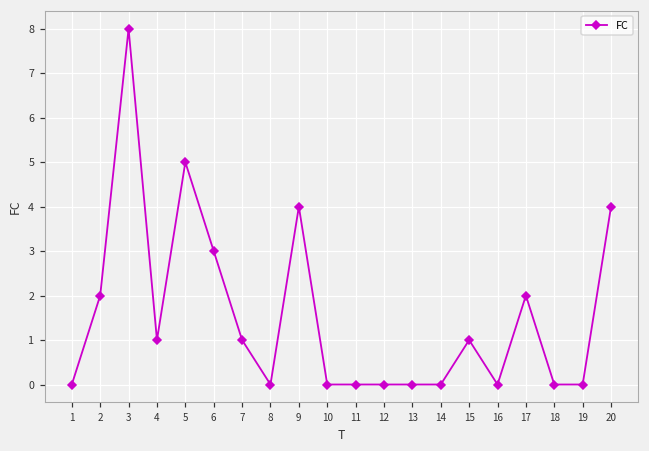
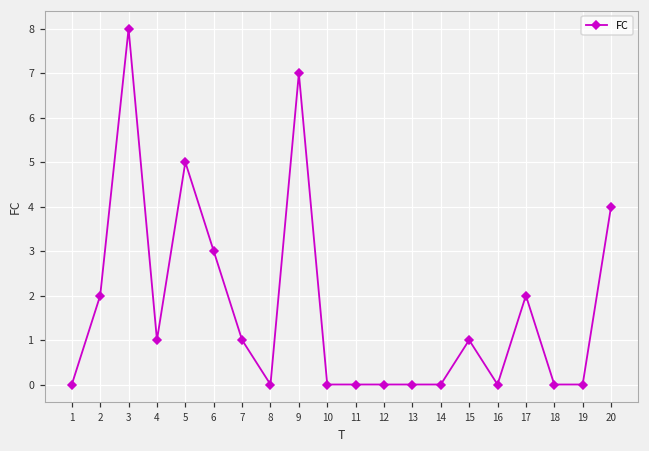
  {
    "1": 0,
    "2": 2,
    "3": 8,
    "4": 1,
    "5": 5,
    "6": 3,
    "7": 1,
    "8": 0,
-   "9": 4,
+   "9": 7,
    "10": 0,
    "11": 0,
    "12": 0,
    "13": 0,
    "14": 0,
    "15": 1,
    "16": 0,
    "17": 2,
    "18": 0,
    "19": 0,
    "20": 4
  }
